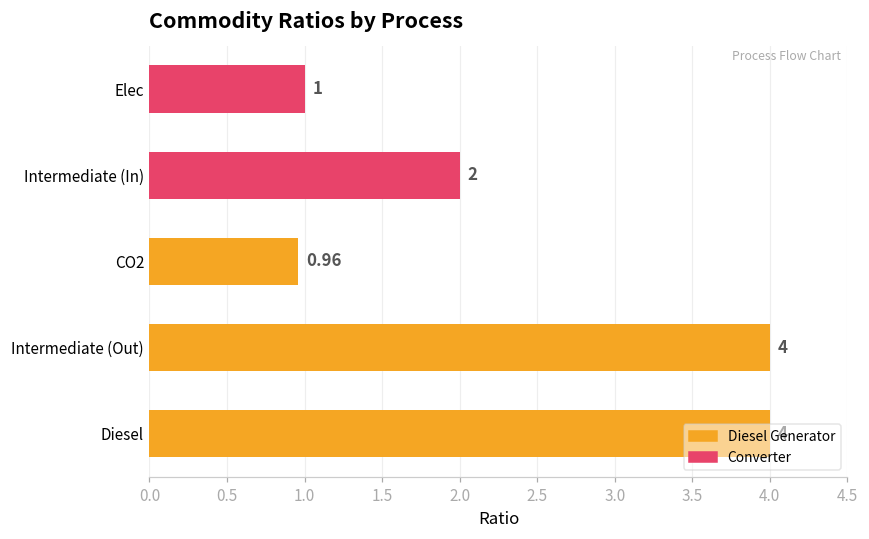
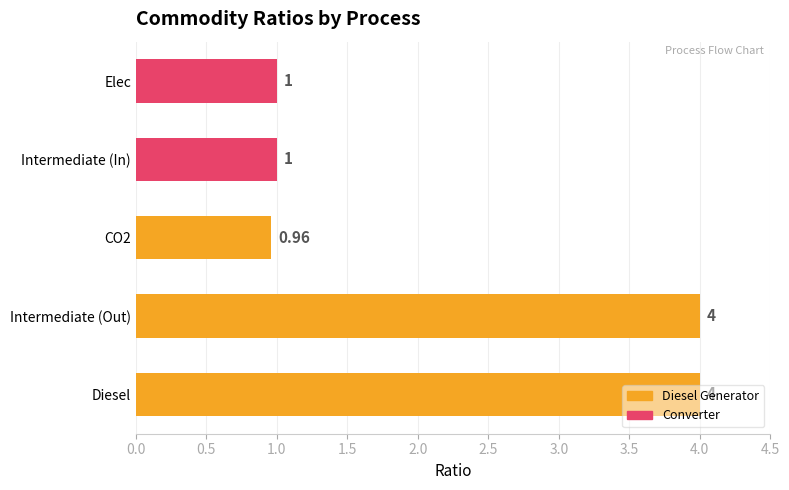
  {
    "Elec": 1,
-   "Intermediate (In)": 2,
+   "Intermediate (In)": 1,
    "CO2": 0.96,
    "Intermediate (Out)": 4
  }
